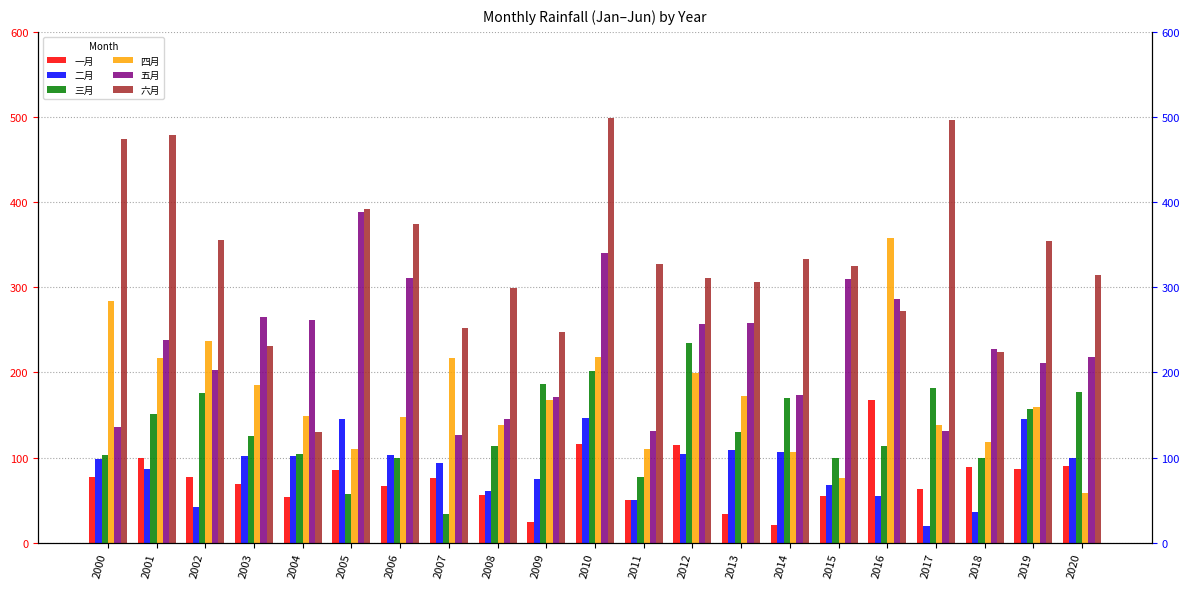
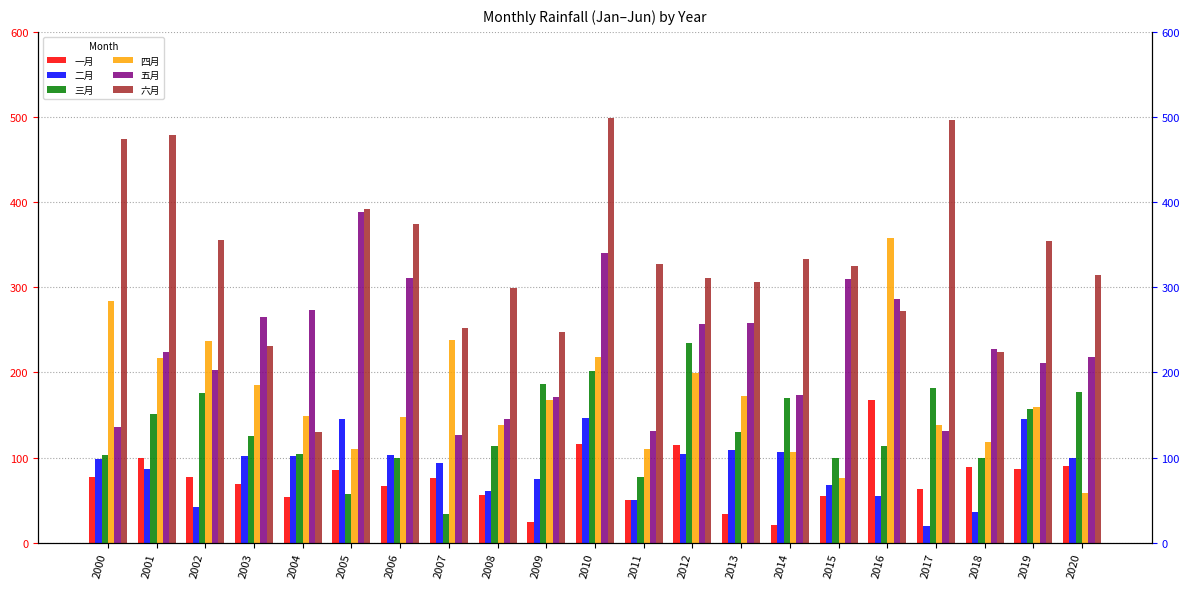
  {
    "一月": {
      "2000": 80,
      "2001": 100,
      "2002": 80,
      "2003": 70,
      "2004": 50,
      "2005": 90,
      "2006": 70,
      "2007": 80,
      "2008": 60,
      "2009": 20,
      "2010": 120,
      "2011": 50,
      "2012": 110,
      "2013": 30,
      "2014": 20,
      "2015": 60,
      "2016": 170,
      "2017": 60,
      "2018": 90,
      "2019": 90,
      "2020": 90
    },
    "二月": {
      "2000": 100,
      "2001": 90,
      "2002": 40,
      "2003": 100,
      "2004": 100,
      "2005": 150,
      "2006": 100,
      "2007": 90,
      "2008": 60,
      "2009": 70,
      "2010": 150,
      "2011": 50,
      "2012": 100,
      "2013": 110,
      "2014": 110,
      "2015": 70,
      "2016": 60,
      "2017": 20,
      "2018": 40,
      "2019": 150,
      "2020": 100
    },
    "三月": {
      "2000": 100,
      "2001": 150,
      "2002": 180,
      "2003": 130,
      "2004": 100,
      "2005": 60,
      "2006": 100,
      "2007": 30,
      "2008": 110,
      "2009": 190,
      "2010": 200,
      "2011": 80,
      "2012": 230,
      "2013": 130,
      "2014": 170,
      "2015": 100,
      "2016": 110,
      "2017": 180,
      "2018": 100,
      "2019": 160,
      "2020": 180
    },
    "四月": {
      "2000": 280,
      "2001": 220,
      "2002": 240,
      "2003": 190,
      "2004": 150,
      "2005": 110,
      "2006": 150,
-     "2007": 220,
+     "2007": 240,
      "2008": 140,
      "2009": 170,
      "2010": 220,
      "2011": 110,
      "2012": 200,
      "2013": 170,
      "2014": 110,
      "2015": 80,
      "2016": 360,
      "2017": 140,
      "2018": 120,
      "2019": 160,
      "2020": 60
    },
    "五月": {
      "2000": 140,
-     "2001": 240,
+     "2001": 220,
      "2002": 200,
      "2003": 260,
-     "2004": 260,
+     "2004": 270,
      "2005": 390,
      "2006": 310,
      "2007": 130,
      "2008": 150,
      "2009": 170,
      "2010": 340,
      "2011": 130,
      "2012": 260,
      "2013": 260,
      "2014": 170,
      "2015": 310,
      "2016": 290,
      "2017": 130,
      "2018": 230,
      "2019": 210,
      "2020": 220
    },
    "六月": {
      "2000": 470,
      "2001": 480,
      "2002": 360,
      "2003": 230,
      "2004": 130,
      "2005": 390,
      "2006": 370,
      "2007": 250,
      "2008": 300,
      "2009": 250,
      "2010": 500,
      "2011": 330,
      "2012": 310,
      "2013": 310,
      "2014": 330,
      "2015": 320,
      "2016": 270,
      "2017": 500,
      "2018": 220,
      "2019": 350,
      "2020": 310
    }
  }
